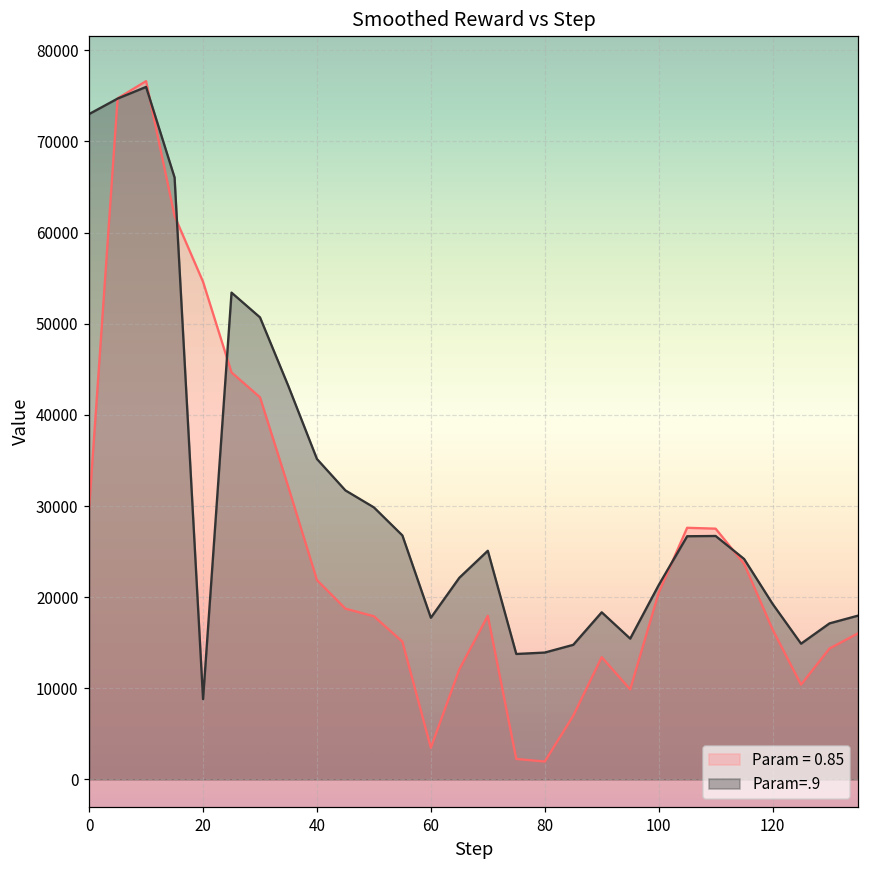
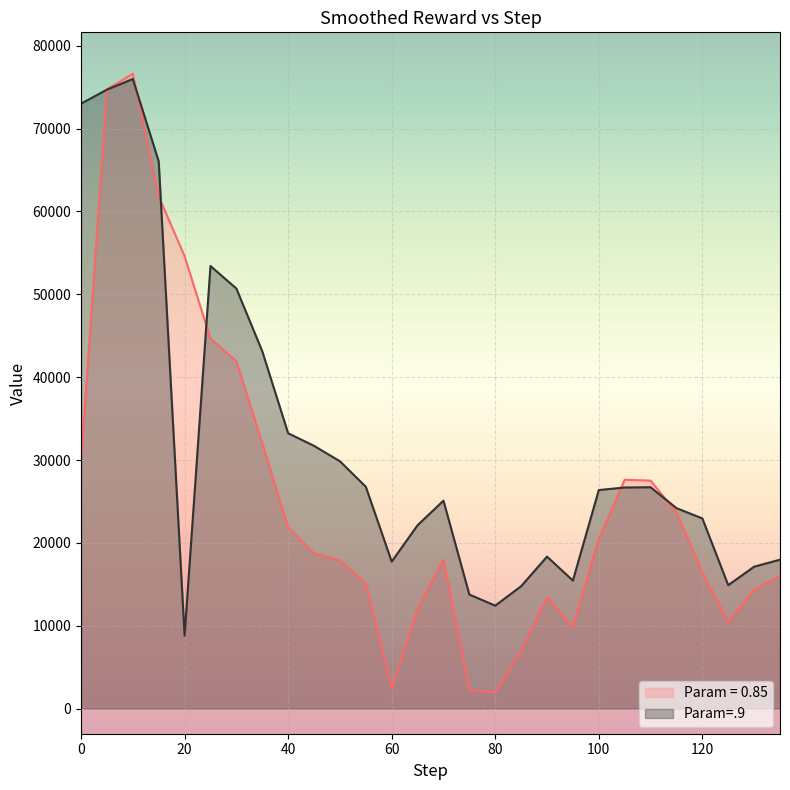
  {
    "Param = 0.85": {
      "0": 30000,
      "20": 55000,
      "40": 22000,
-     "60": 3000,
+     "60": 2000,
      "80": 2000,
      "100": 20000,
      "120": 16000
    },
    "Param=.9": {
      "0": 73000,
      "20": 9000,
-     "40": 35000,
+     "40": 33000,
      "60": 18000,
-     "80": 14000,
-     "100": 21000,
-     "120": 19000
+     "80": 12000,
+     "100": 26000,
+     "120": 23000
    }
  }
